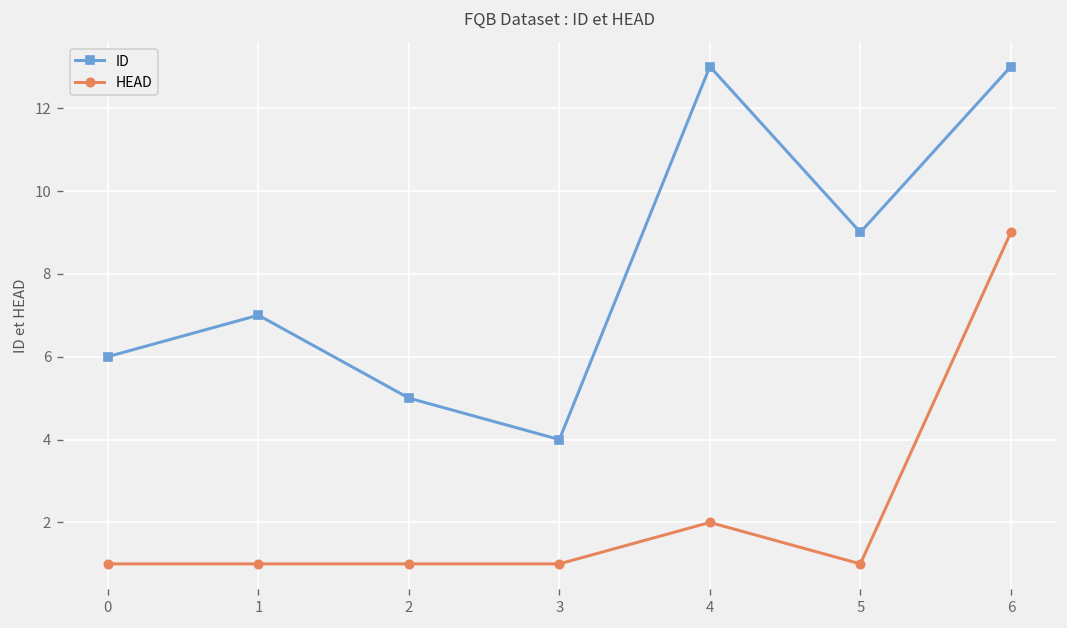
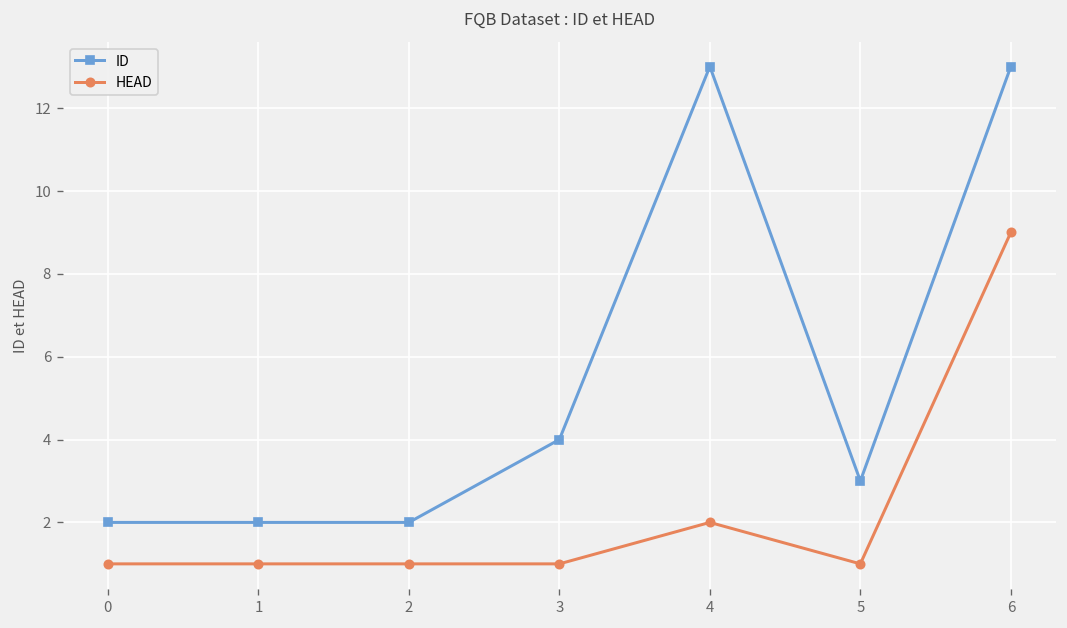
  {
    "ID": {
-     "0": 6,
-     "1": 7,
-     "2": 5,
+     "0": 2,
+     "1": 2,
+     "2": 2,
      "3": 4,
      "4": 13,
-     "5": 9,
+     "5": 3,
      "6": 13
    },
    "HEAD": {
      "0": 1,
      "1": 1,
      "2": 1,
      "3": 1,
      "4": 2,
      "5": 1,
      "6": 9
    }
  }
